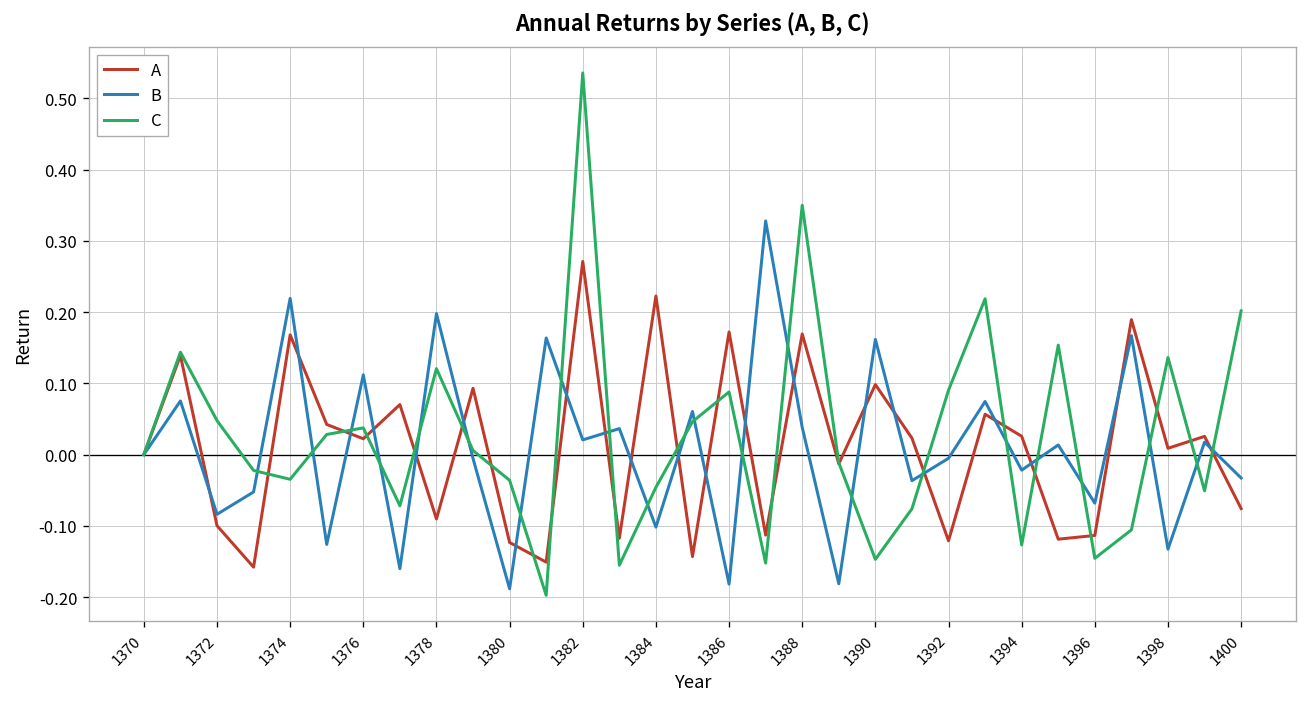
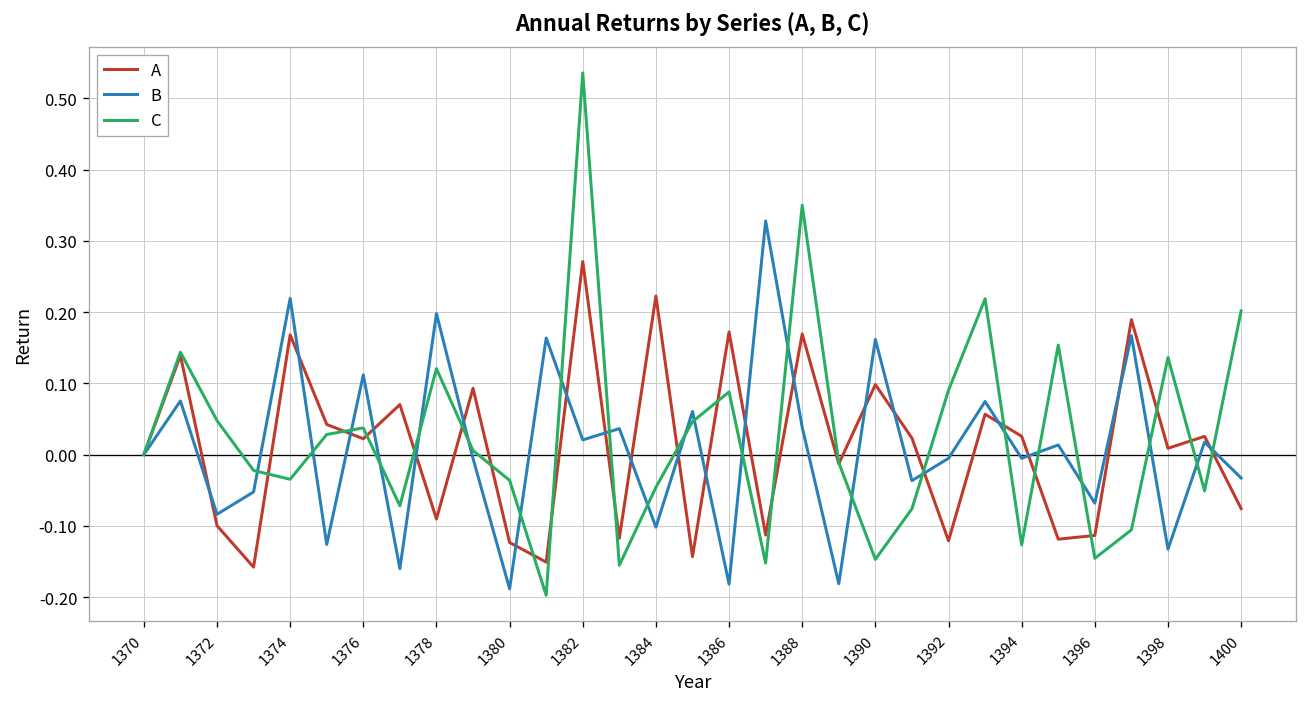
  {
    "A": {
      "1372": -0.10,
      "1374": 0.17,
      "1376": 0.02,
      "1378": -0.09,
      "1380": -0.12,
      "1382": 0.27,
      "1384": 0.22,
      "1386": 0.17,
      "1388": 0.17,
      "1390": 0.10,
      "1392": -0.12,
      "1394": 0.03,
      "1396": -0.11,
      "1398": 0.01,
      "1400": -0.08
    },
    "B": {
      "1372": -0.08,
      "1374": 0.22,
      "1376": 0.11,
      "1378": 0.20,
      "1380": -0.19,
      "1382": 0.02,
      "1384": -0.10,
      "1386": -0.18,
      "1388": 0.04,
      "1390": 0.16,
      "1392": -0.01,
-     "1394": -0.02,
+     "1394": -0.01,
      "1396": -0.07,
      "1398": -0.13,
      "1400": -0.03
    },
    "C": {
      "1372": 0.05,
      "1374": -0.03,
      "1376": 0.04,
      "1378": 0.12,
      "1380": -0.04,
      "1382": 0.54,
      "1384": -0.05,
      "1386": 0.09,
      "1388": 0.35,
      "1390": -0.15,
      "1392": 0.09,
      "1394": -0.13,
      "1396": -0.15,
      "1398": 0.14,
      "1400": 0.20
    }
  }
